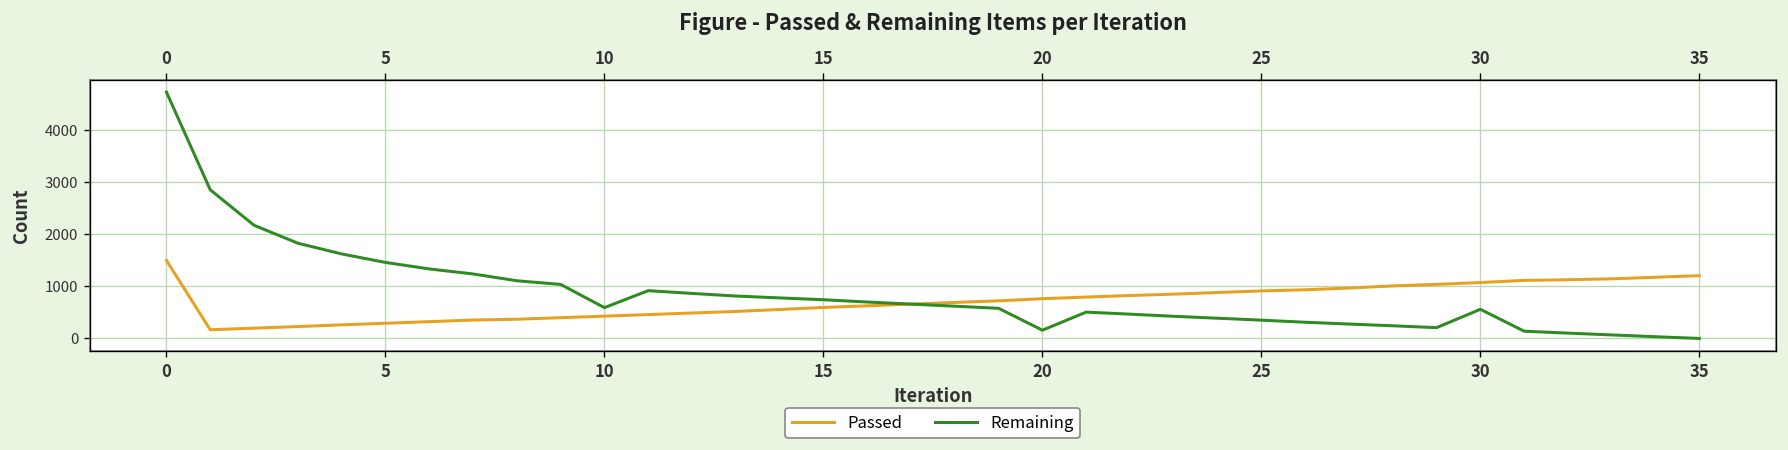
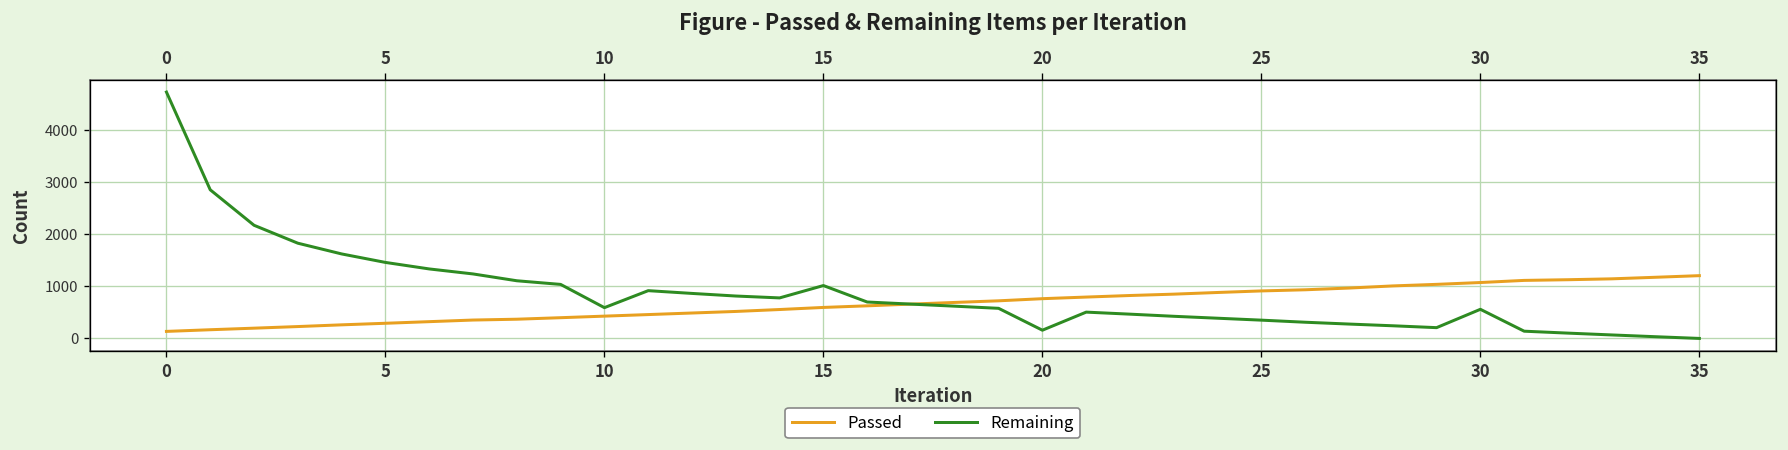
  {
    "Passed": {
-     "0": 1500,
+     "0": 100,
      "5": 300,
      "10": 400,
      "15": 600,
      "20": 800,
      "25": 900,
      "30": 1100,
      "35": 1200
    },
    "Remaining": {
      "0": 4700,
      "5": 1500,
      "10": 600,
-     "15": 700,
+     "15": 1000,
      "20": 200,
      "25": 400,
      "30": 600,
      "35": 0
    }
  }
